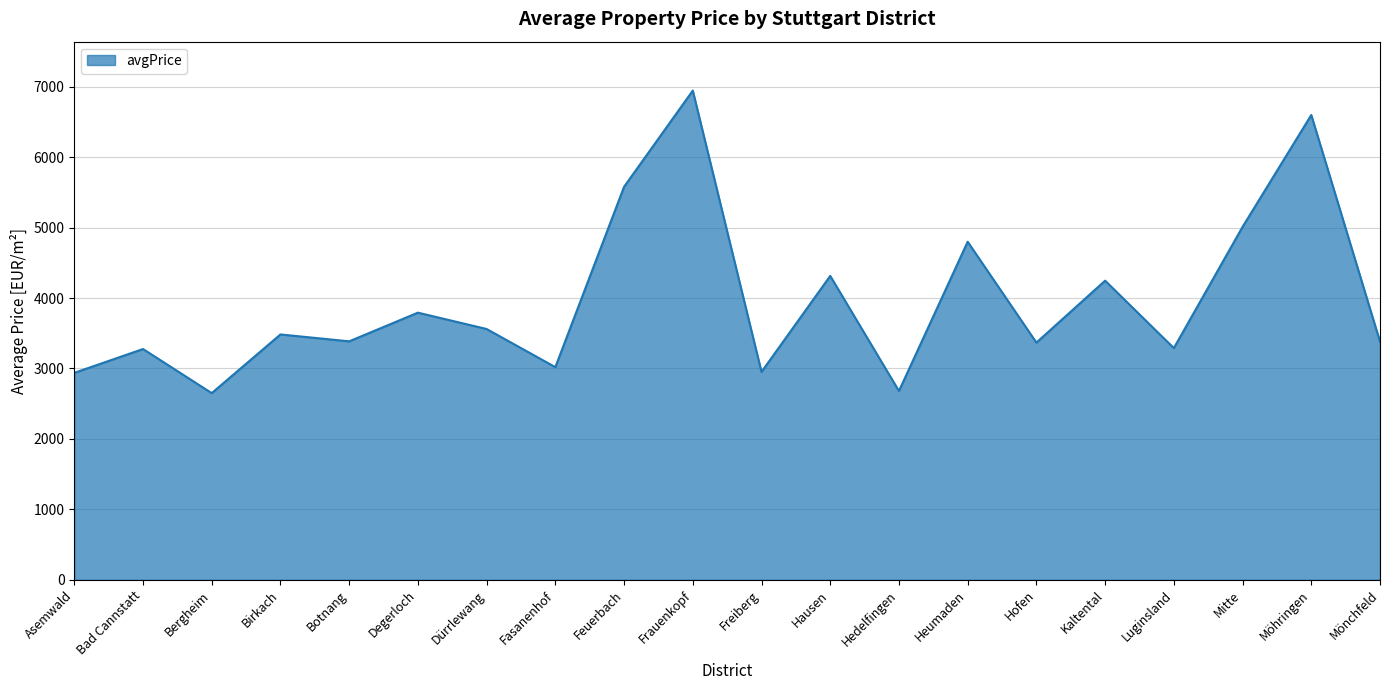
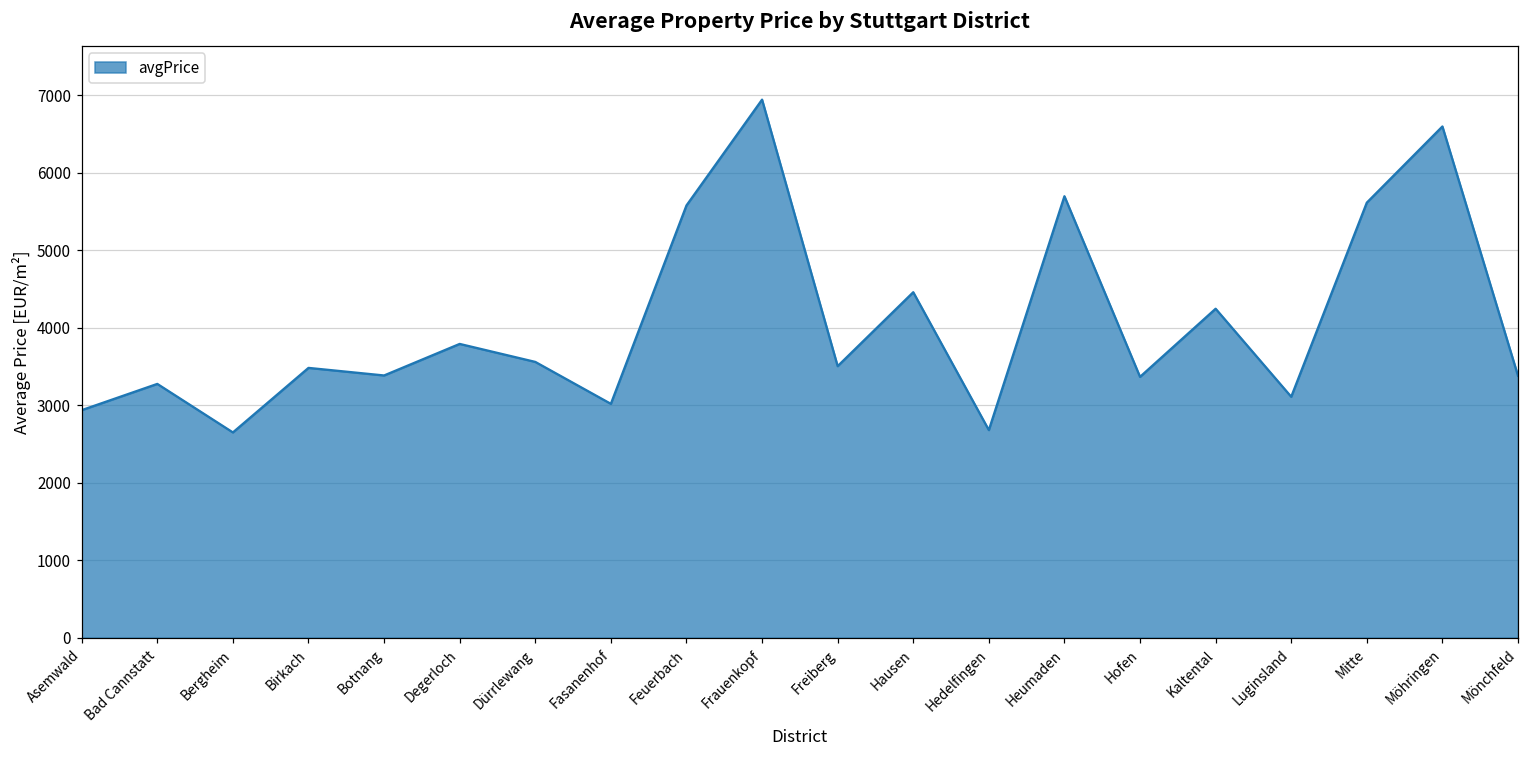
  {
    "Asemwald": 2900,
    "Bad Cannstatt": 3300,
    "Bergheim": 2600,
    "Birkach": 3500,
    "Botnang": 3400,
    "Degerloch": 3800,
    "Dürrlewang": 3600,
    "Fasanenhof": 3000,
    "Feuerbach": 5600,
    "Frauenkopf": 6900,
-   "Freiberg": 3000,
-   "Hausen": 4300,
+   "Freiberg": 3500,
+   "Hausen": 4500,
    "Hedelfingen": 2700,
-   "Heumaden": 4800,
+   "Heumaden": 5700,
    "Hofen": 3400,
    "Kaltental": 4200,
-   "Luginsland": 3300,
-   "Mitte": 5000,
+   "Luginsland": 3100,
+   "Mitte": 5600,
    "Möhringen": 6600,
    "Mönchfeld": 3400
  }
